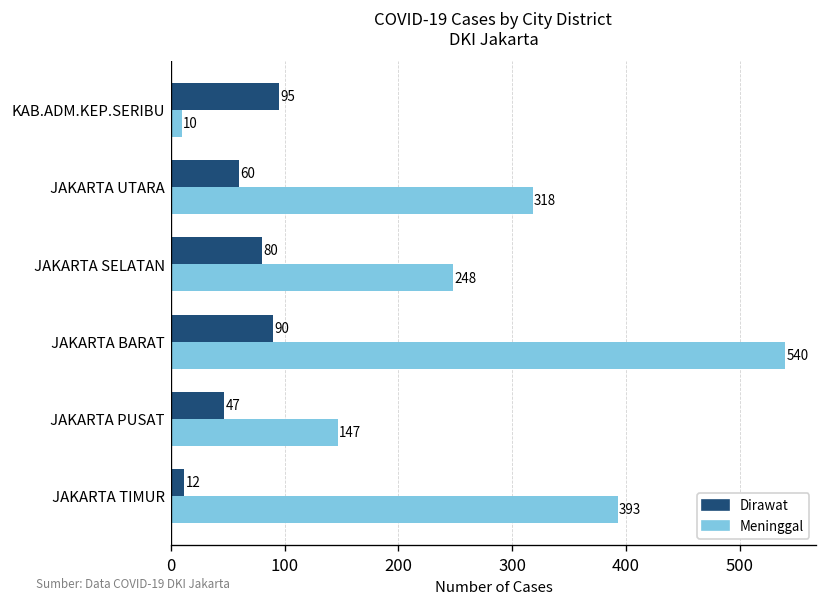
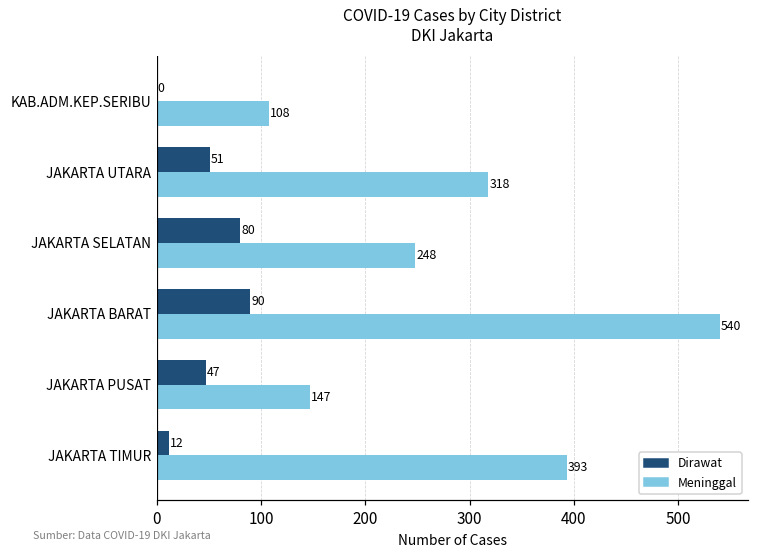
  {
    "Dirawat": {
-     "KAB.ADM.KEP.SERIBU": 95,
-     "JAKARTA UTARA": 60,
+     "KAB.ADM.KEP.SERIBU": 0,
+     "JAKARTA UTARA": 51,
      "JAKARTA SELATAN": 80,
      "JAKARTA BARAT": 90,
      "JAKARTA PUSAT": 47,
      "JAKARTA TIMUR": 12
    },
    "Meninggal": {
-     "KAB.ADM.KEP.SERIBU": 10,
+     "KAB.ADM.KEP.SERIBU": 108,
      "JAKARTA UTARA": 318,
      "JAKARTA SELATAN": 248,
      "JAKARTA BARAT": 540,
      "JAKARTA PUSAT": 147,
      "JAKARTA TIMUR": 393
    }
  }
